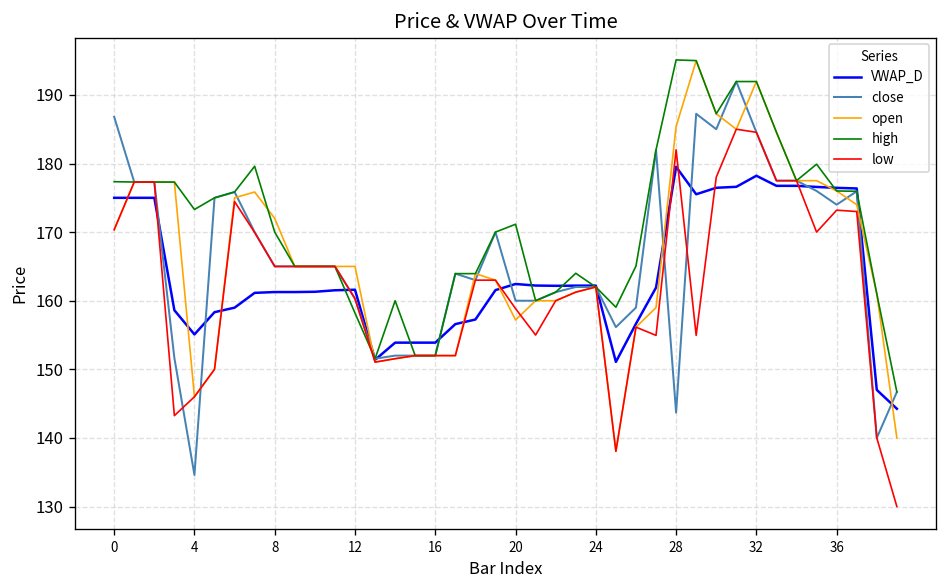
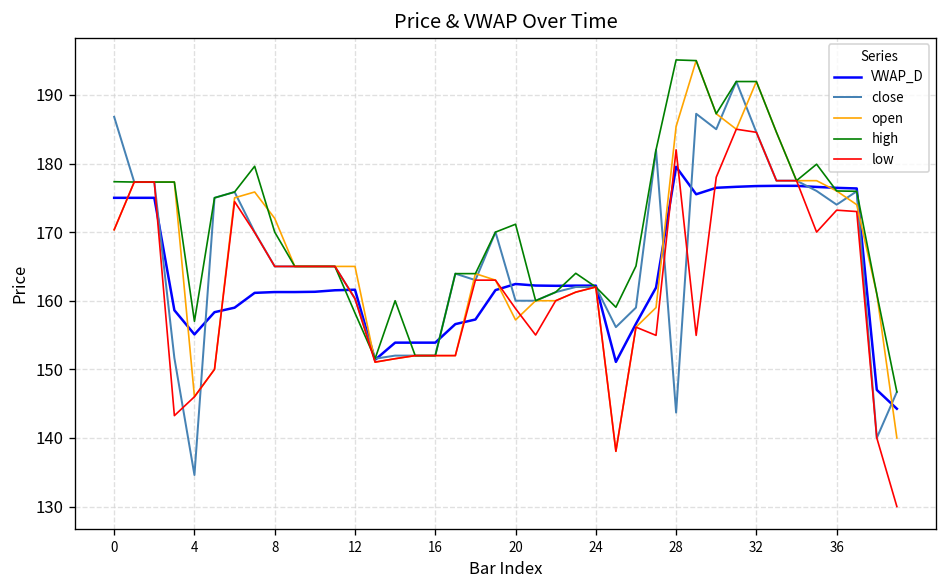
  {
    "VWAP_D": {
      "0": 175,
      "4": 155,
      "8": 161,
      "12": 162,
      "16": 154,
      "20": 162,
      "28": 180,
-     "32": 178
+     "32": 177
    },
    "close": {
      "0": 187,
      "4": 135,
      "20": 160,
      "28": 144,
      "36": 174
    },
    "open": {
      "8": 172,
      "12": 165,
      "20": 157,
      "28": 185
    },
    "high": {
      "0": 177,
-     "4": 173,
+     "4": 157,
      "8": 170,
      "12": 158,
      "20": 171,
      "28": 195
    },
    "low": {
      "20": 159,
      "28": 182,
      "36": 173
    }
  }
